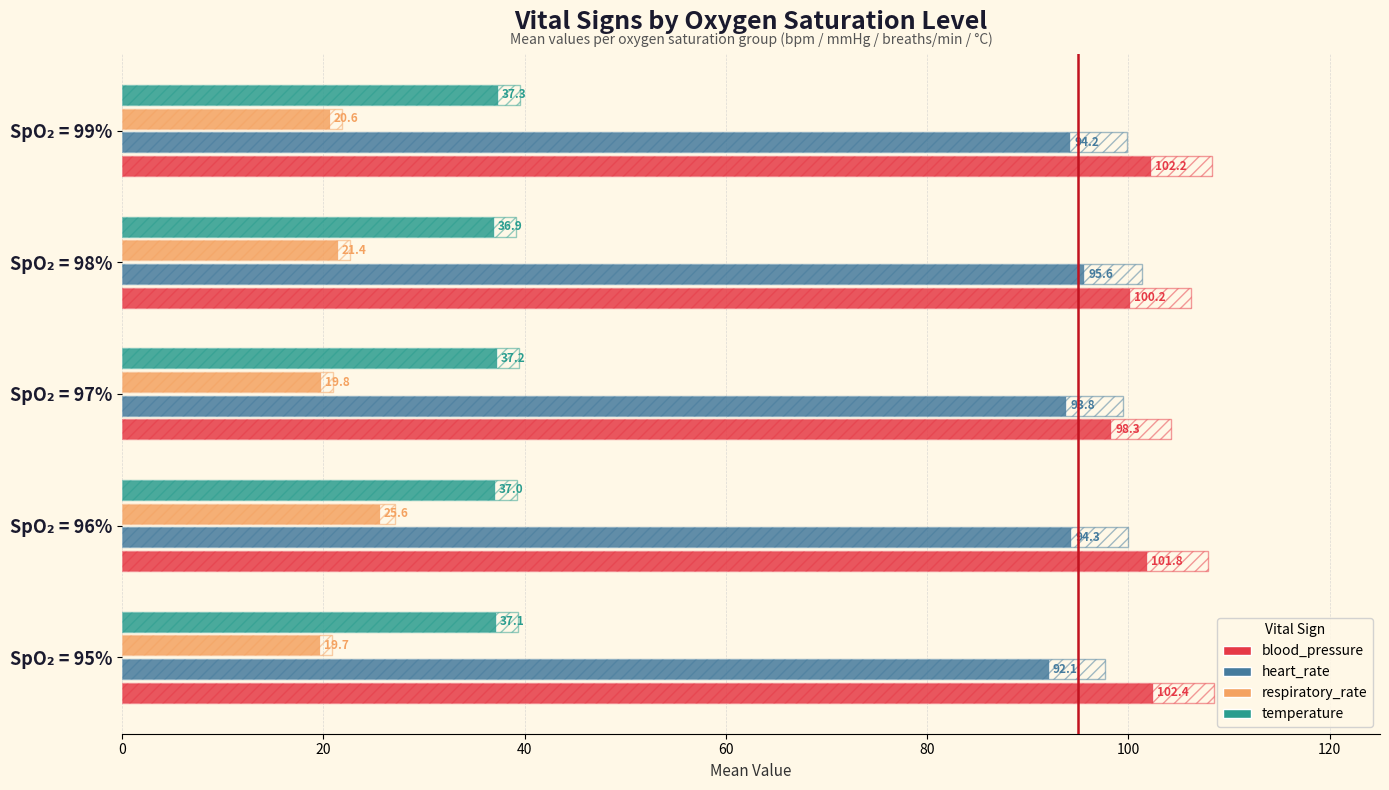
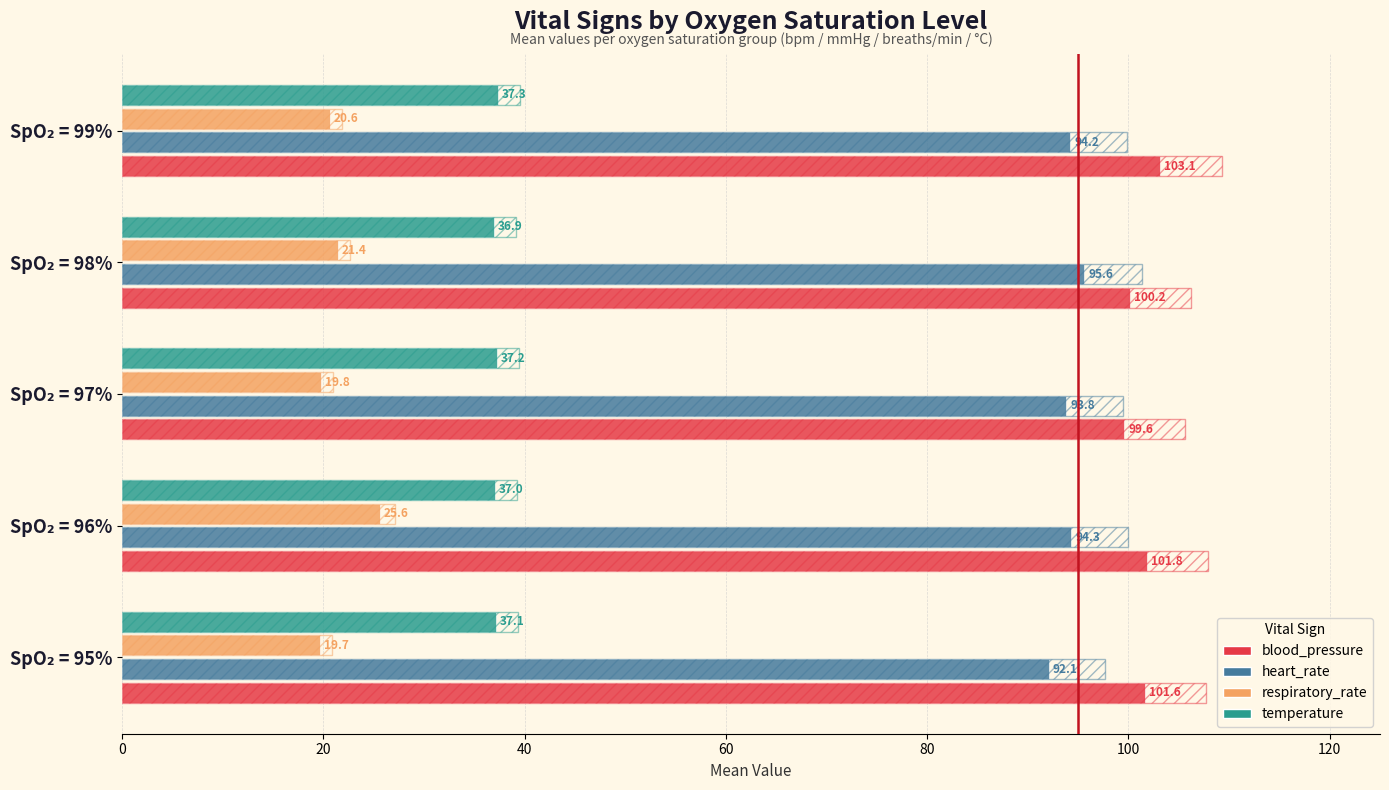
  {
    "blood_pressure": {
-     "SpO₂ = 99%": 102.2,
-     "SpO₂ = 97%": 98.3,
-     "SpO₂ = 95%": 102.4
+     "SpO₂ = 99%": 103.1,
+     "SpO₂ = 97%": 99.6,
+     "SpO₂ = 95%": 101.6
    }
  }
